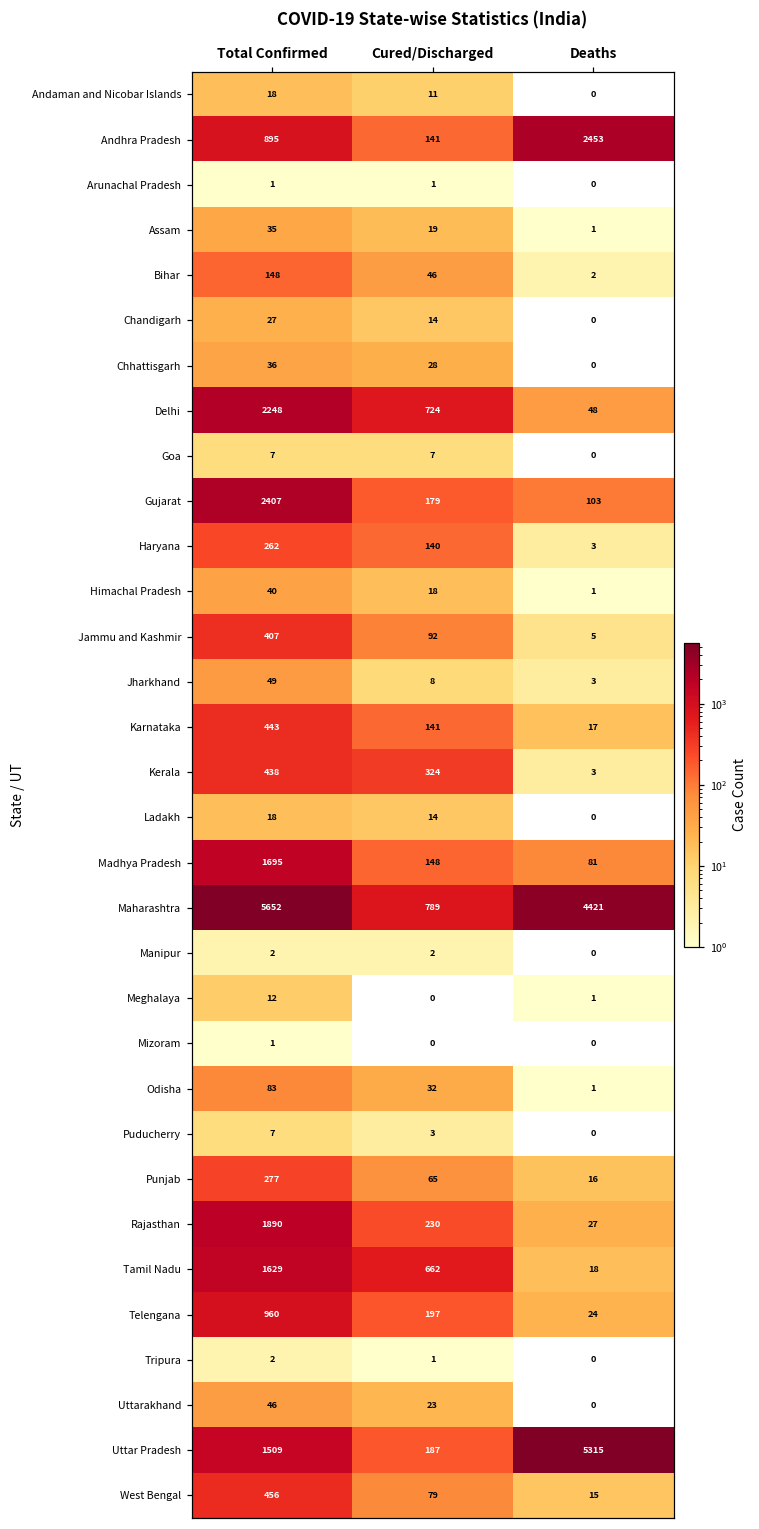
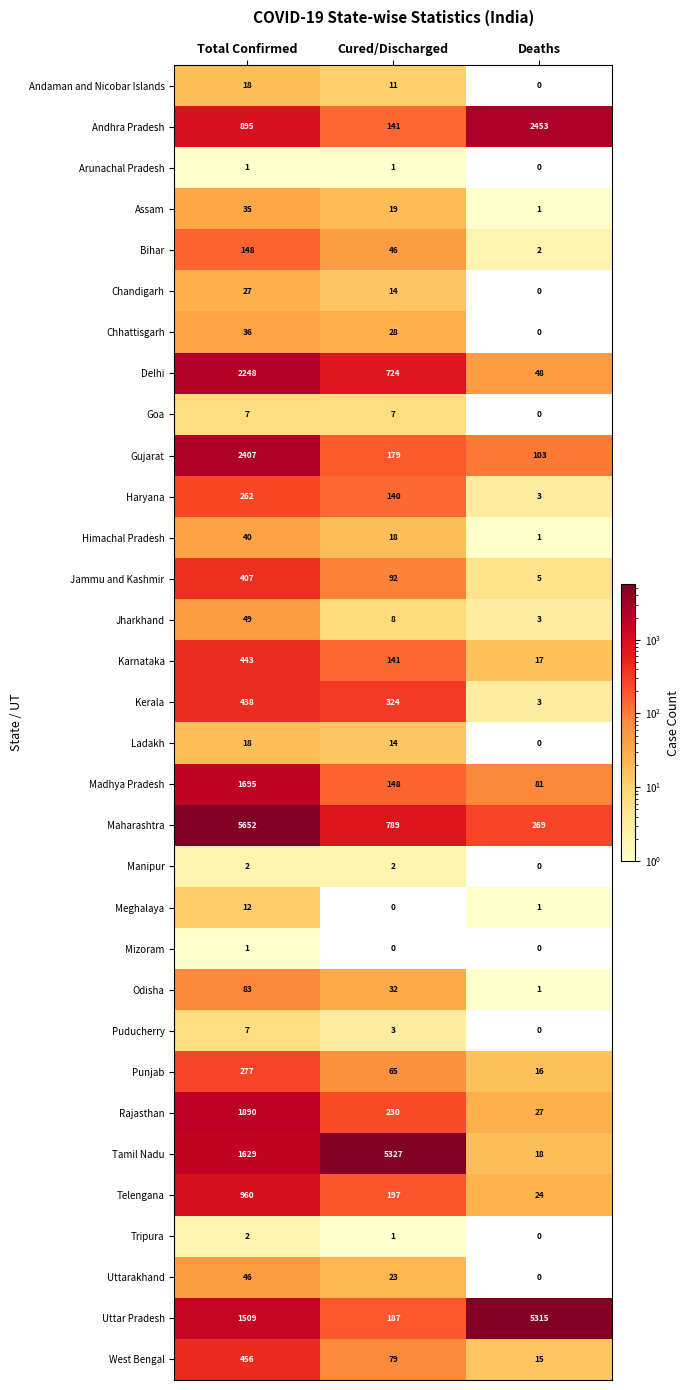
  {
    "Andaman and Nicobar Islands": {
      "Total Confirmed": 18,
      "Cured/Discharged": 11,
      "Deaths": 0
    },
    "Andhra Pradesh": {
      "Total Confirmed": 895,
      "Cured/Discharged": 141,
      "Deaths": 2453
    },
    "Arunachal Pradesh": {
      "Total Confirmed": 1,
      "Cured/Discharged": 1,
      "Deaths": 0
    },
    "Assam": {
      "Total Confirmed": 35,
      "Cured/Discharged": 19,
      "Deaths": 1
    },
    "Bihar": {
      "Total Confirmed": 148,
      "Cured/Discharged": 46,
      "Deaths": 2
    },
    "Chandigarh": {
      "Total Confirmed": 27,
      "Cured/Discharged": 14,
      "Deaths": 0
    },
    "Chhattisgarh": {
      "Total Confirmed": 36,
      "Cured/Discharged": 28,
      "Deaths": 0
    },
    "Delhi": {
      "Total Confirmed": 2248,
      "Cured/Discharged": 724,
      "Deaths": 48
    },
    "Goa": {
      "Total Confirmed": 7,
      "Cured/Discharged": 7,
      "Deaths": 0
    },
    "Gujarat": {
      "Total Confirmed": 2407,
      "Cured/Discharged": 179,
      "Deaths": 103
    },
    "Haryana": {
      "Total Confirmed": 262,
      "Cured/Discharged": 140,
      "Deaths": 3
    },
    "Himachal Pradesh": {
      "Total Confirmed": 40,
      "Cured/Discharged": 18,
      "Deaths": 1
    },
    "Jammu and Kashmir": {
      "Total Confirmed": 407,
      "Cured/Discharged": 92,
      "Deaths": 5
    },
    "Jharkhand": {
      "Total Confirmed": 49,
      "Cured/Discharged": 8,
      "Deaths": 3
    },
    "Karnataka": {
      "Total Confirmed": 443,
      "Cured/Discharged": 141,
      "Deaths": 17
    },
    "Kerala": {
      "Total Confirmed": 438,
      "Cured/Discharged": 324,
      "Deaths": 3
    },
    "Ladakh": {
      "Total Confirmed": 18,
      "Cured/Discharged": 14,
      "Deaths": 0
    },
    "Madhya Pradesh": {
      "Total Confirmed": 1695,
      "Cured/Discharged": 148,
      "Deaths": 81
    },
    "Maharashtra": {
      "Total Confirmed": 5652,
      "Cured/Discharged": 789,
-     "Deaths": 4421
+     "Deaths": 269
    },
    "Manipur": {
      "Total Confirmed": 2,
      "Cured/Discharged": 2,
      "Deaths": 0
    },
    "Meghalaya": {
      "Total Confirmed": 12,
      "Cured/Discharged": 0,
      "Deaths": 1
    },
    "Mizoram": {
      "Total Confirmed": 1,
      "Cured/Discharged": 0,
      "Deaths": 0
    },
    "Odisha": {
      "Total Confirmed": 83,
      "Cured/Discharged": 32,
      "Deaths": 1
    },
    "Puducherry": {
      "Total Confirmed": 7,
      "Cured/Discharged": 3,
      "Deaths": 0
    },
    "Punjab": {
      "Total Confirmed": 277,
      "Cured/Discharged": 65,
      "Deaths": 16
    },
    "Rajasthan": {
      "Total Confirmed": 1890,
      "Cured/Discharged": 230,
      "Deaths": 27
    },
    "Tamil Nadu": {
      "Total Confirmed": 1629,
-     "Cured/Discharged": 662,
+     "Cured/Discharged": 5327,
      "Deaths": 18
    },
    "Telengana": {
      "Total Confirmed": 960,
      "Cured/Discharged": 197,
      "Deaths": 24
    },
    "Tripura": {
      "Total Confirmed": 2,
      "Cured/Discharged": 1,
      "Deaths": 0
    },
    "Uttarakhand": {
      "Total Confirmed": 46,
      "Cured/Discharged": 23,
      "Deaths": 0
    },
    "Uttar Pradesh": {
      "Total Confirmed": 1509,
      "Cured/Discharged": 187,
      "Deaths": 5315
    },
    "West Bengal": {
      "Total Confirmed": 456,
      "Cured/Discharged": 79,
      "Deaths": 15
    }
  }
